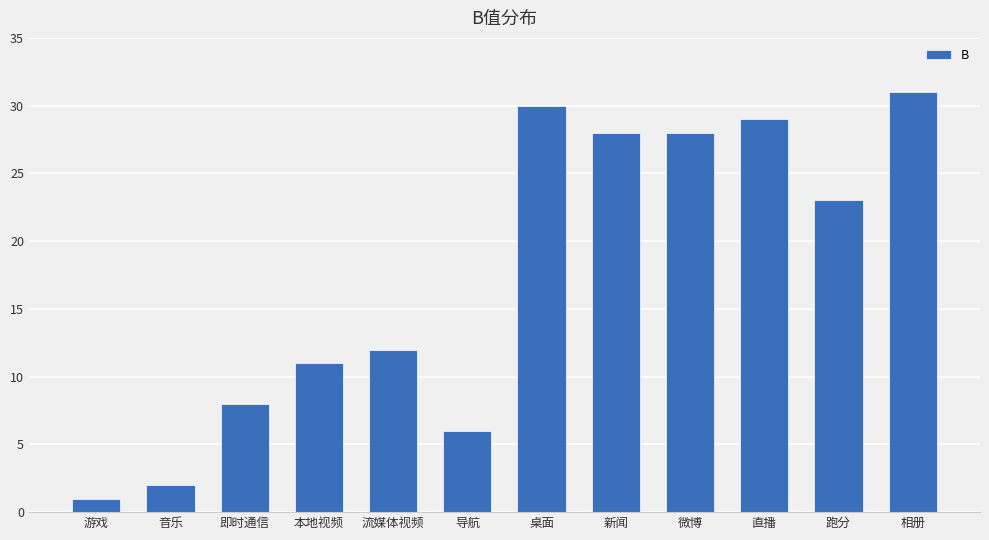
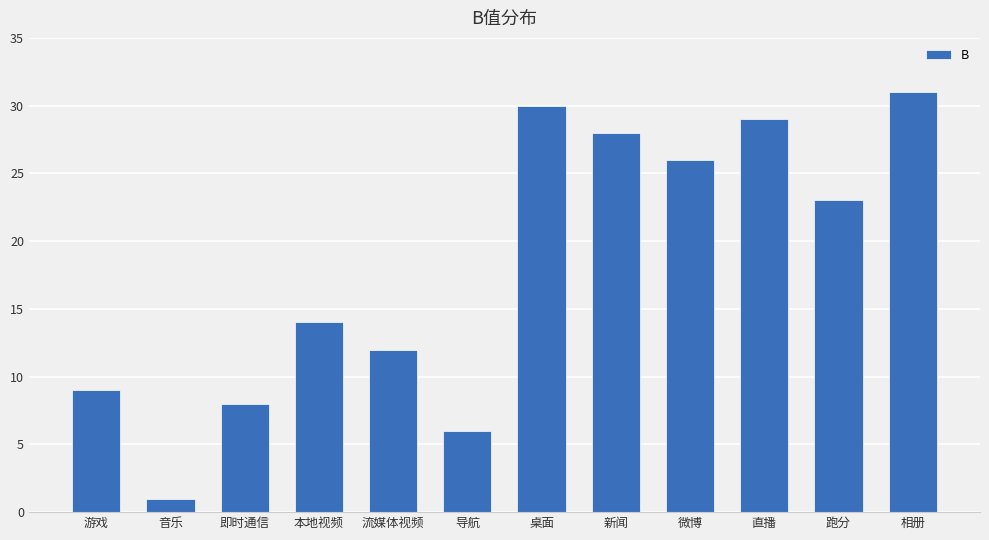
  {
-   "游戏": 1,
-   "音乐": 2,
+   "游戏": 9,
+   "音乐": 1,
    "即时通信": 8,
-   "本地视频": 11,
+   "本地视频": 14,
    "流媒体视频": 12,
    "导航": 6,
    "桌面": 30,
    "新闻": 28,
-   "微博": 28,
+   "微博": 26,
    "直播": 29,
    "跑分": 23,
    "相册": 31
  }
